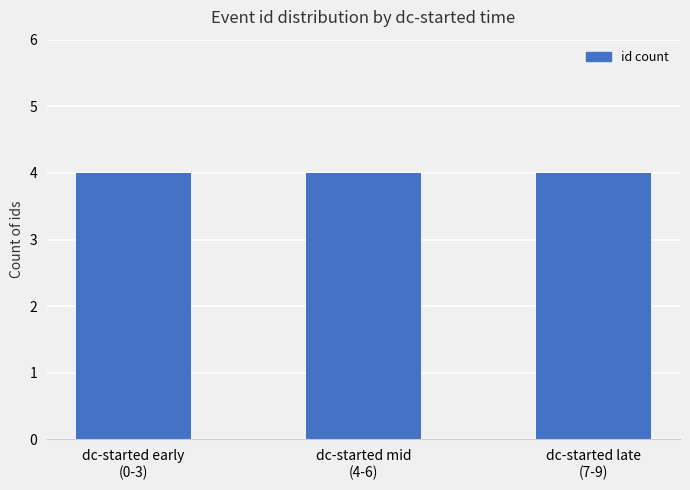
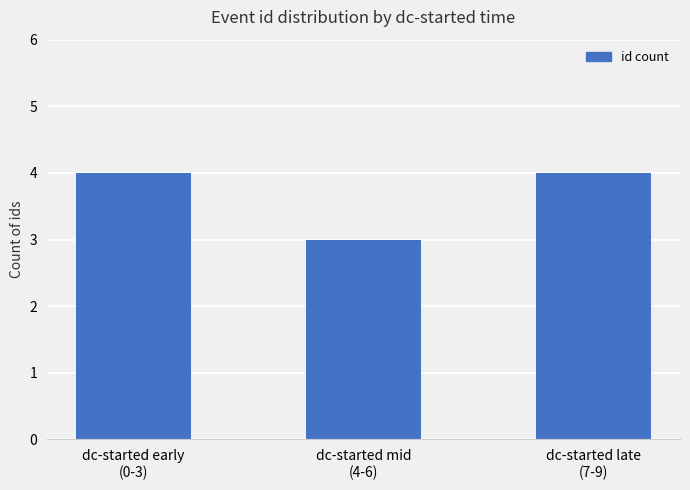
  {
    "dc-started early (0-3)": 4,
-   "dc-started mid (4-6)": 4,
+   "dc-started mid (4-6)": 3,
    "dc-started late (7-9)": 4
  }
